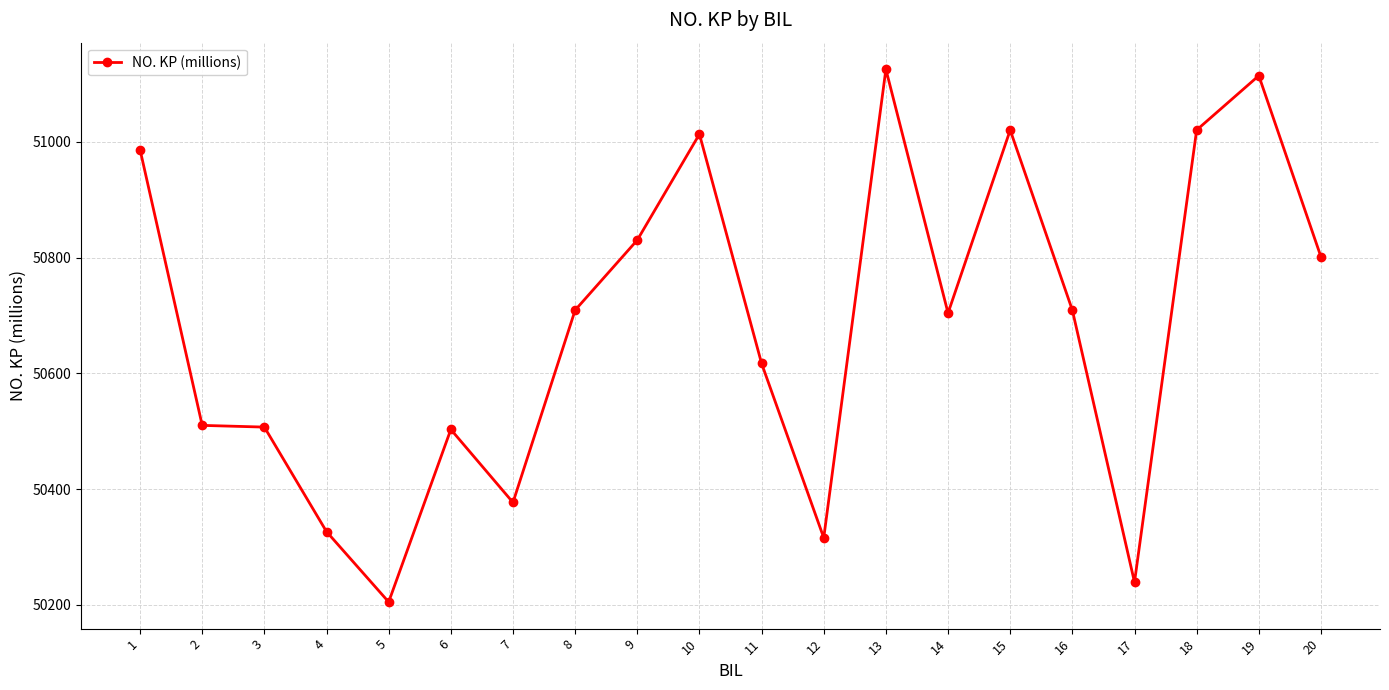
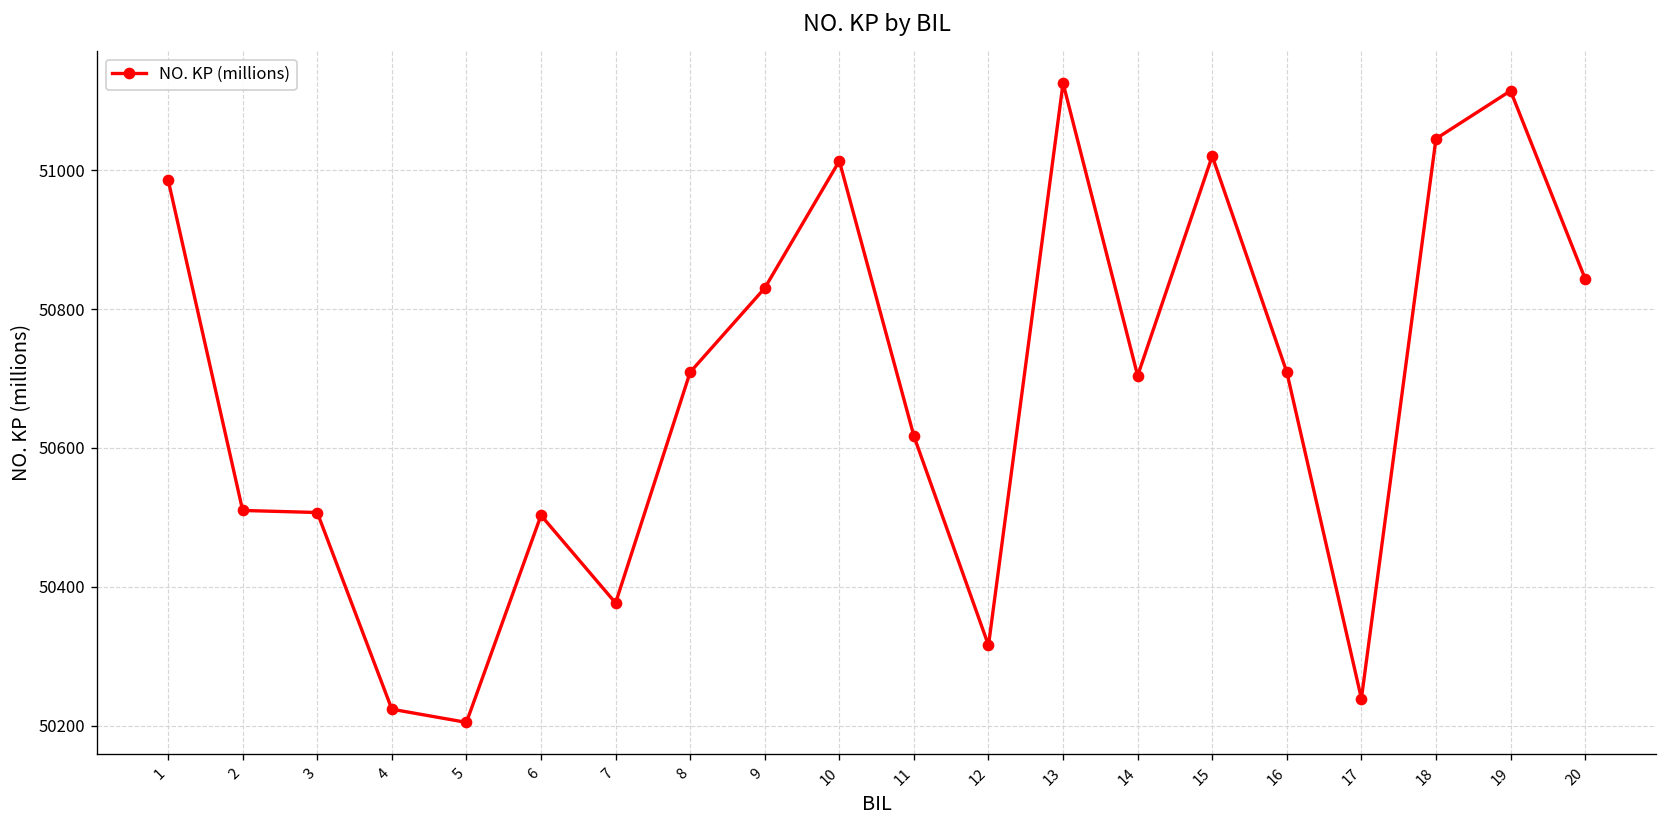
  {
    "1": 50990,
    "2": 50510,
    "3": 50510,
-   "4": 50330,
+   "4": 50220,
    "5": 50210,
    "6": 50500,
    "7": 50380,
    "8": 50710,
    "9": 50830,
    "10": 51010,
    "11": 50620,
    "12": 50320,
    "13": 51130,
    "14": 50700,
    "15": 51020,
    "16": 50710,
    "17": 50240,
-   "18": 51020,
+   "18": 51050,
    "19": 51110,
-   "20": 50800
+   "20": 50840
  }
